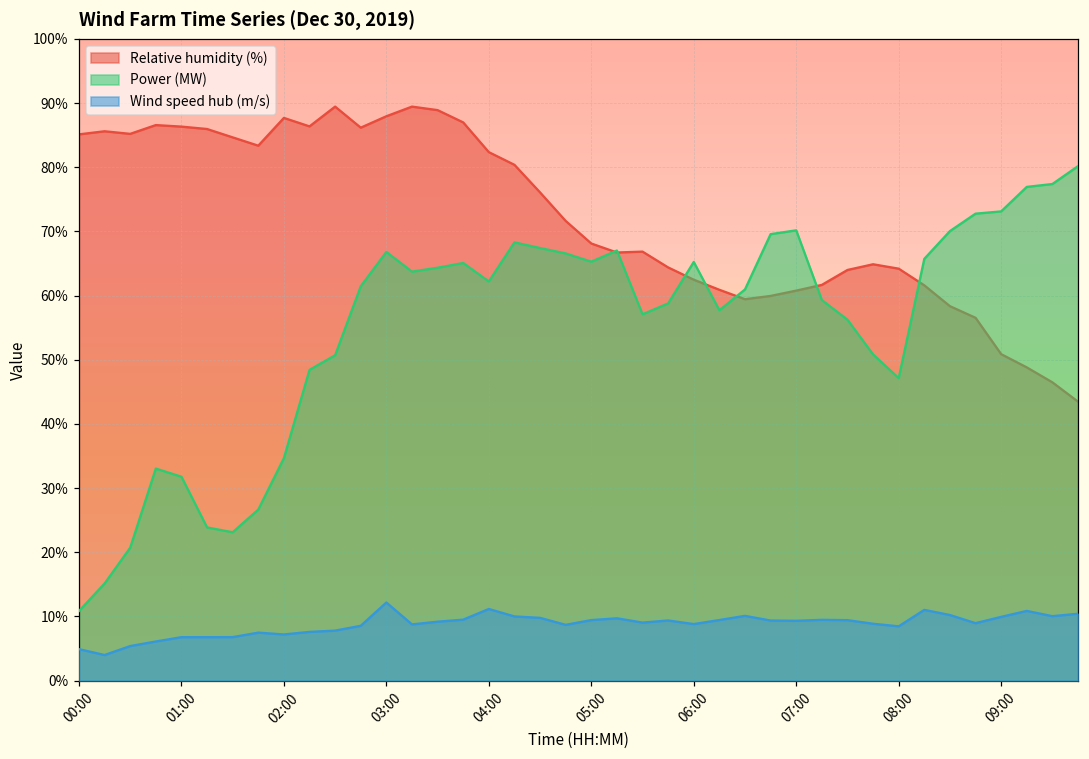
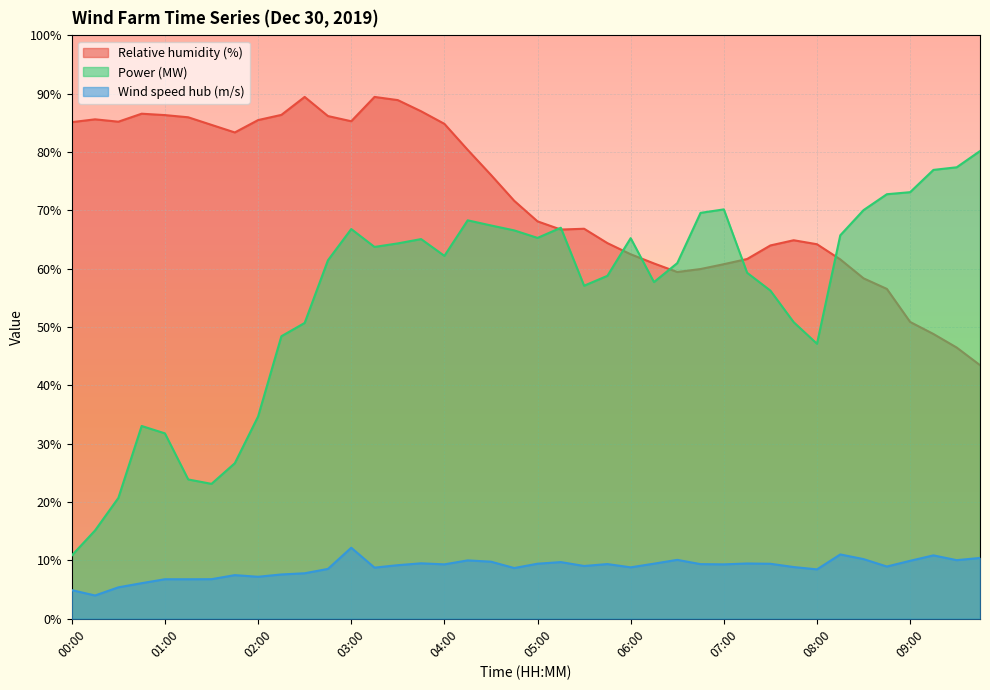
  {
    "Relative humidity (%)": {
      "00:00": "85%",
      "01:00": "86%",
-     "02:00": "88%",
-     "03:00": "88%",
-     "04:00": "82%",
+     "02:00": "85%",
+     "03:00": "85%",
+     "04:00": "85%",
      "05:00": "68%",
      "06:00": "62%",
      "07:00": "61%",
      "08:00": "64%",
      "09:00": "51%"
    },
    "Power (MW)": {
      "00:00": "11%",
      "01:00": "32%",
      "02:00": "35%",
      "03:00": "67%",
      "04:00": "62%",
      "05:00": "65%",
      "06:00": "65%",
      "07:00": "70%",
      "08:00": "47%",
      "09:00": "73%"
    },
    "Wind speed hub (m/s)": {
      "00:00": "5%",
      "01:00": "7%",
      "02:00": "7%",
      "03:00": "12%",
-     "04:00": "11%",
+     "04:00": "9%",
      "05:00": "9%",
      "06:00": "9%",
      "07:00": "9%",
      "08:00": "8%",
      "09:00": "10%"
    }
  }
